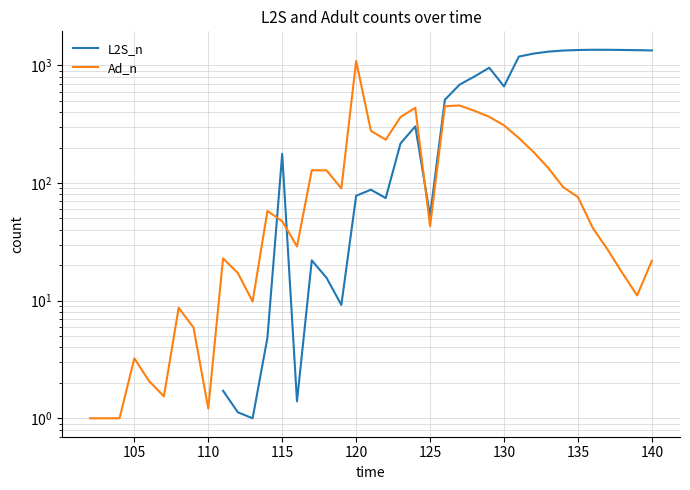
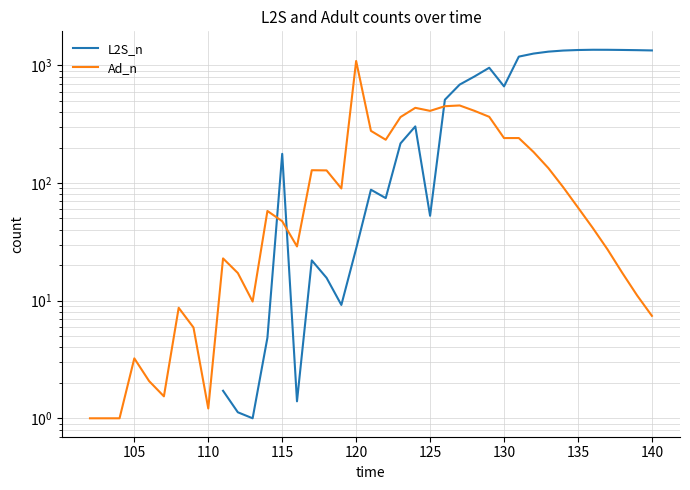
  {
    "L2S_n": {
      "105": 1,
      "115": 180,
-     "120": 80,
+     "120": 28,
      "125": 50,
      "130": 700,
      "135": 1400,
      "140": 1300
    },
    "Ad_n": {
      "105": 3.2,
      "110": 1.2,
      "115": 47,
      "120": 1100,
-     "125": 43,
-     "130": 310,
-     "135": 80,
-     "140": 22
+     "125": 410,
+     "130": 240,
+     "135": 60,
+     "140": 7
    }
  }
